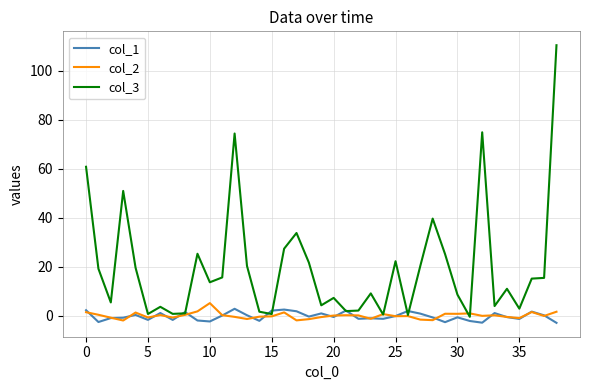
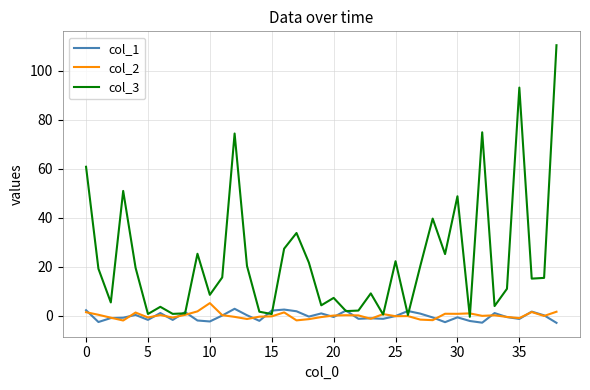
  {
    "col_1": {
      "10": -2,
      "15": 2,
      "30": -1
    },
    "col_2": {
      "10": 5,
      "30": 1
    },
    "col_3": {
      "0": 61,
      "5": 1,
-     "10": 14,
+     "10": 9,
      "20": 7,
      "25": 22,
-     "30": 9,
-     "35": 3
+     "30": 49,
+     "35": 93
    }
  }
